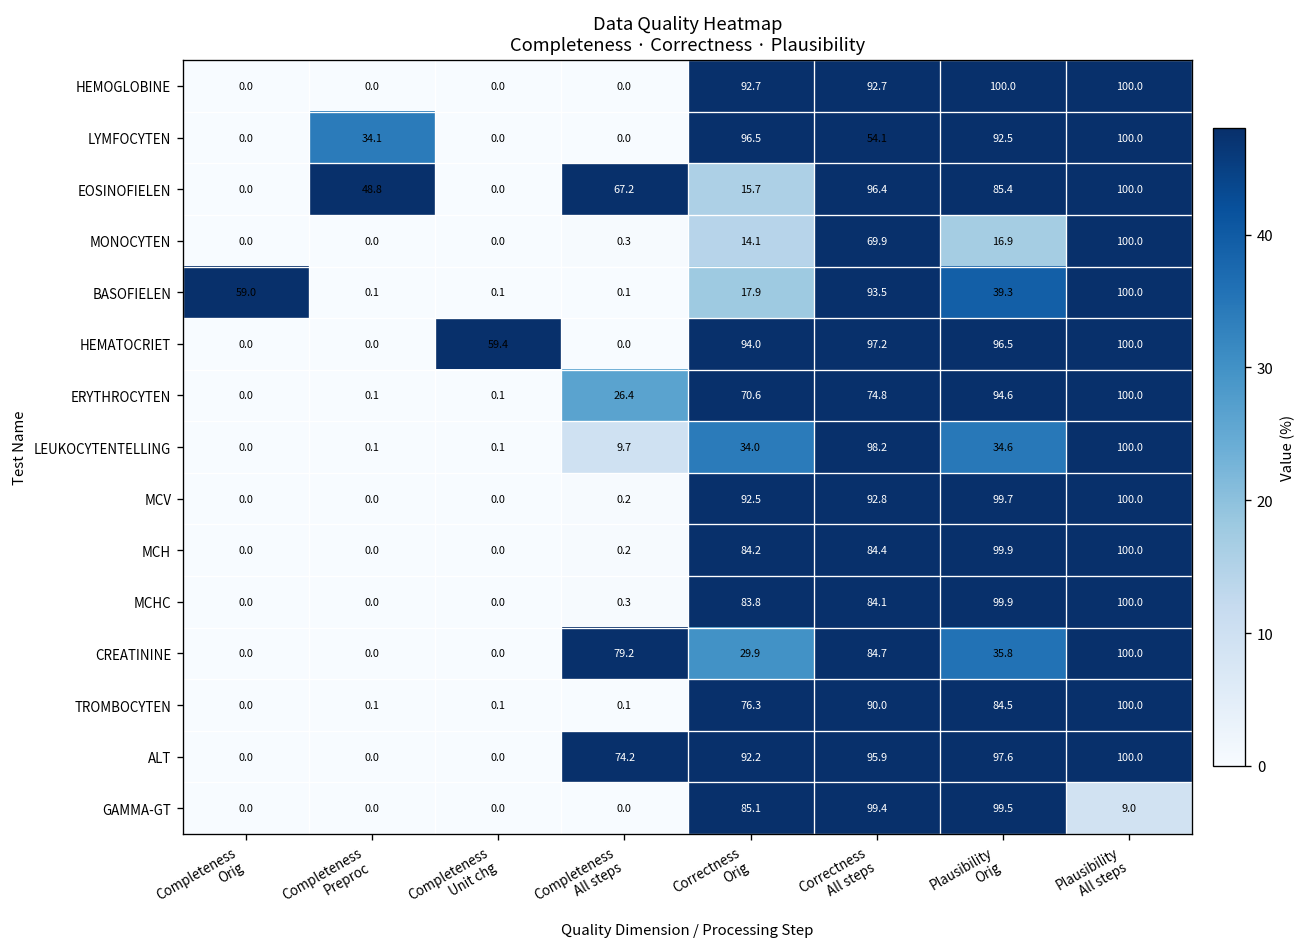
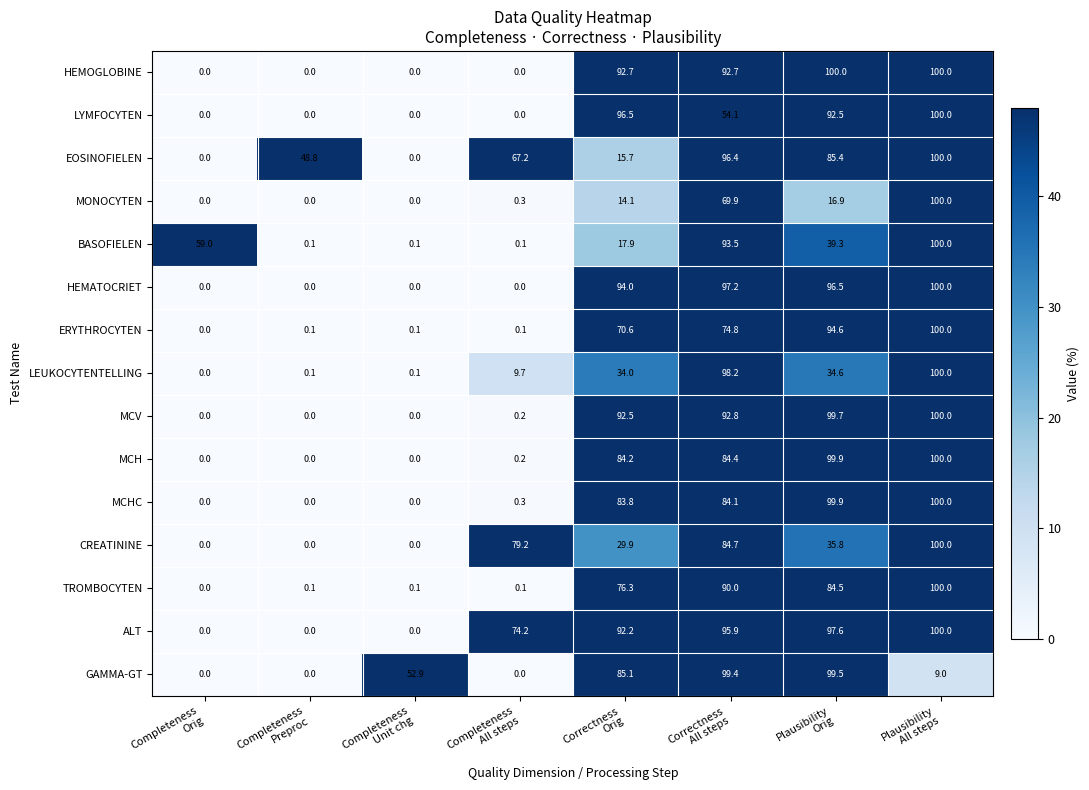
  {
    "HEMOGLOBINE": {
      "Completeness Orig": 0.0,
      "Completeness Preproc": 0.0,
      "Completeness Unit chg": 0.0,
      "Completeness All steps": 0.0,
      "Correctness Orig": 92.7,
      "Correctness All steps": 92.7,
      "Plausibility Orig": 100.0,
      "Plausibility All steps": 100.0
    },
    "LYMFOCYTEN": {
      "Completeness Orig": 0.0,
-     "Completeness Preproc": 34.1,
+     "Completeness Preproc": 0.0,
      "Completeness Unit chg": 0.0,
      "Completeness All steps": 0.0,
      "Correctness Orig": 96.5,
      "Correctness All steps": 54.1,
      "Plausibility Orig": 92.5,
      "Plausibility All steps": 100.0
    },
    "EOSINOFIELEN": {
      "Completeness Orig": 0.0,
      "Completeness Preproc": 48.8,
      "Completeness Unit chg": 0.0,
      "Completeness All steps": 67.2,
      "Correctness Orig": 15.7,
      "Correctness All steps": 96.4,
      "Plausibility Orig": 85.4,
      "Plausibility All steps": 100.0
    },
    "MONOCYTEN": {
      "Completeness Orig": 0.0,
      "Completeness Preproc": 0.0,
      "Completeness Unit chg": 0.0,
      "Completeness All steps": 0.3,
      "Correctness Orig": 14.1,
      "Correctness All steps": 69.9,
      "Plausibility Orig": 16.9,
      "Plausibility All steps": 100.0
    },
    "BASOFIELEN": {
      "Completeness Orig": 59.0,
      "Completeness Preproc": 0.1,
      "Completeness Unit chg": 0.1,
      "Completeness All steps": 0.1,
      "Correctness Orig": 17.9,
      "Correctness All steps": 93.5,
      "Plausibility Orig": 39.3,
      "Plausibility All steps": 100.0
    },
    "HEMATOCRIET": {
      "Completeness Orig": 0.0,
      "Completeness Preproc": 0.0,
-     "Completeness Unit chg": 59.4,
+     "Completeness Unit chg": 0.0,
      "Completeness All steps": 0.0,
      "Correctness Orig": 94.0,
      "Correctness All steps": 97.2,
      "Plausibility Orig": 96.5,
      "Plausibility All steps": 100.0
    },
    "ERYTHROCYTEN": {
      "Completeness Orig": 0.0,
      "Completeness Preproc": 0.1,
      "Completeness Unit chg": 0.1,
-     "Completeness All steps": 26.4,
+     "Completeness All steps": 0.1,
      "Correctness Orig": 70.6,
      "Correctness All steps": 74.8,
      "Plausibility Orig": 94.6,
      "Plausibility All steps": 100.0
    },
    "LEUKOCYTENTELLING": {
      "Completeness Orig": 0.0,
      "Completeness Preproc": 0.1,
      "Completeness Unit chg": 0.1,
      "Completeness All steps": 9.7,
      "Correctness Orig": 34.0,
      "Correctness All steps": 98.2,
      "Plausibility Orig": 34.6,
      "Plausibility All steps": 100.0
    },
    "MCV": {
      "Completeness Orig": 0.0,
      "Completeness Preproc": 0.0,
      "Completeness Unit chg": 0.0,
      "Completeness All steps": 0.2,
      "Correctness Orig": 92.5,
      "Correctness All steps": 92.8,
      "Plausibility Orig": 99.7,
      "Plausibility All steps": 100.0
    },
    "MCH": {
      "Completeness Orig": 0.0,
      "Completeness Preproc": 0.0,
      "Completeness Unit chg": 0.0,
      "Completeness All steps": 0.2,
      "Correctness Orig": 84.2,
      "Correctness All steps": 84.4,
      "Plausibility Orig": 99.9,
      "Plausibility All steps": 100.0
    },
    "MCHC": {
      "Completeness Orig": 0.0,
      "Completeness Preproc": 0.0,
      "Completeness Unit chg": 0.0,
      "Completeness All steps": 0.3,
      "Correctness Orig": 83.8,
      "Correctness All steps": 84.1,
      "Plausibility Orig": 99.9,
      "Plausibility All steps": 100.0
    },
    "CREATININE": {
      "Completeness Orig": 0.0,
      "Completeness Preproc": 0.0,
      "Completeness Unit chg": 0.0,
      "Completeness All steps": 79.2,
      "Correctness Orig": 29.9,
      "Correctness All steps": 84.7,
      "Plausibility Orig": 35.8,
      "Plausibility All steps": 100.0
    },
    "TROMBOCYTEN": {
      "Completeness Orig": 0.0,
      "Completeness Preproc": 0.1,
      "Completeness Unit chg": 0.1,
      "Completeness All steps": 0.1,
      "Correctness Orig": 76.3,
      "Correctness All steps": 90.0,
      "Plausibility Orig": 84.5,
      "Plausibility All steps": 100.0
    },
    "ALT": {
      "Completeness Orig": 0.0,
      "Completeness Preproc": 0.0,
      "Completeness Unit chg": 0.0,
      "Completeness All steps": 74.2,
      "Correctness Orig": 92.2,
      "Correctness All steps": 95.9,
      "Plausibility Orig": 97.6,
      "Plausibility All steps": 100.0
    },
    "GAMMA-GT": {
      "Completeness Orig": 0.0,
      "Completeness Preproc": 0.0,
-     "Completeness Unit chg": 0.0,
+     "Completeness Unit chg": 52.9,
      "Completeness All steps": 0.0,
      "Correctness Orig": 85.1,
      "Correctness All steps": 99.4,
      "Plausibility Orig": 99.5,
      "Plausibility All steps": 9.0
    }
  }
